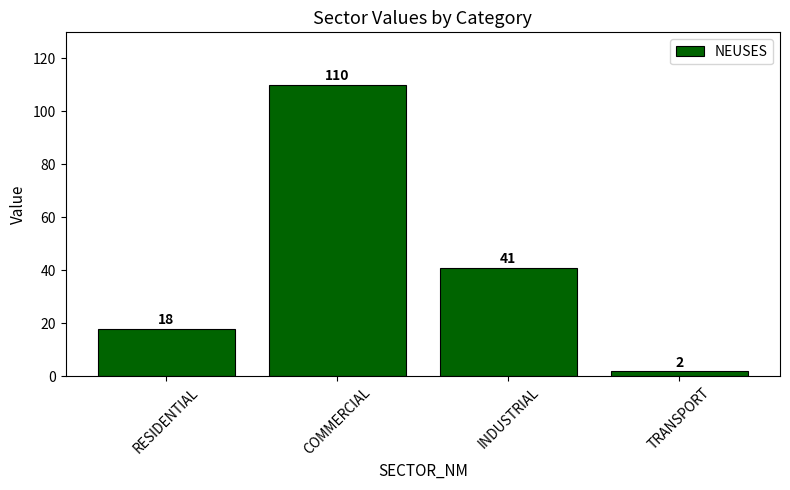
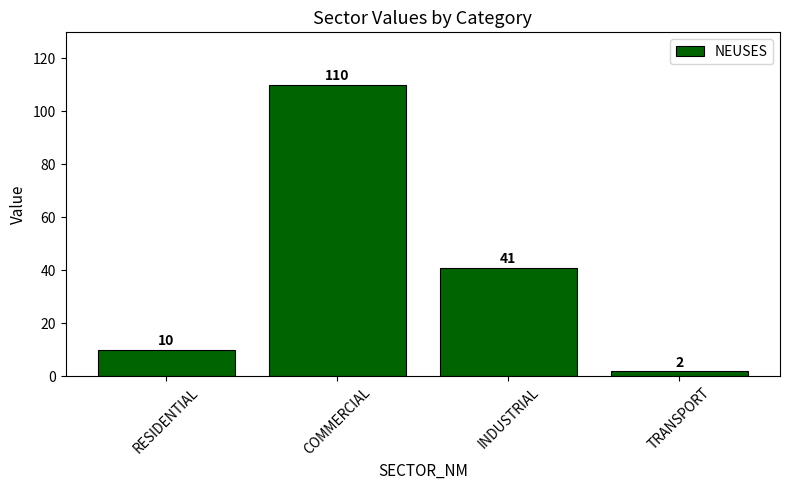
  {
-   "RESIDENTIAL": 18,
+   "RESIDENTIAL": 10,
    "COMMERCIAL": 110,
    "INDUSTRIAL": 41,
    "TRANSPORT": 2
  }
